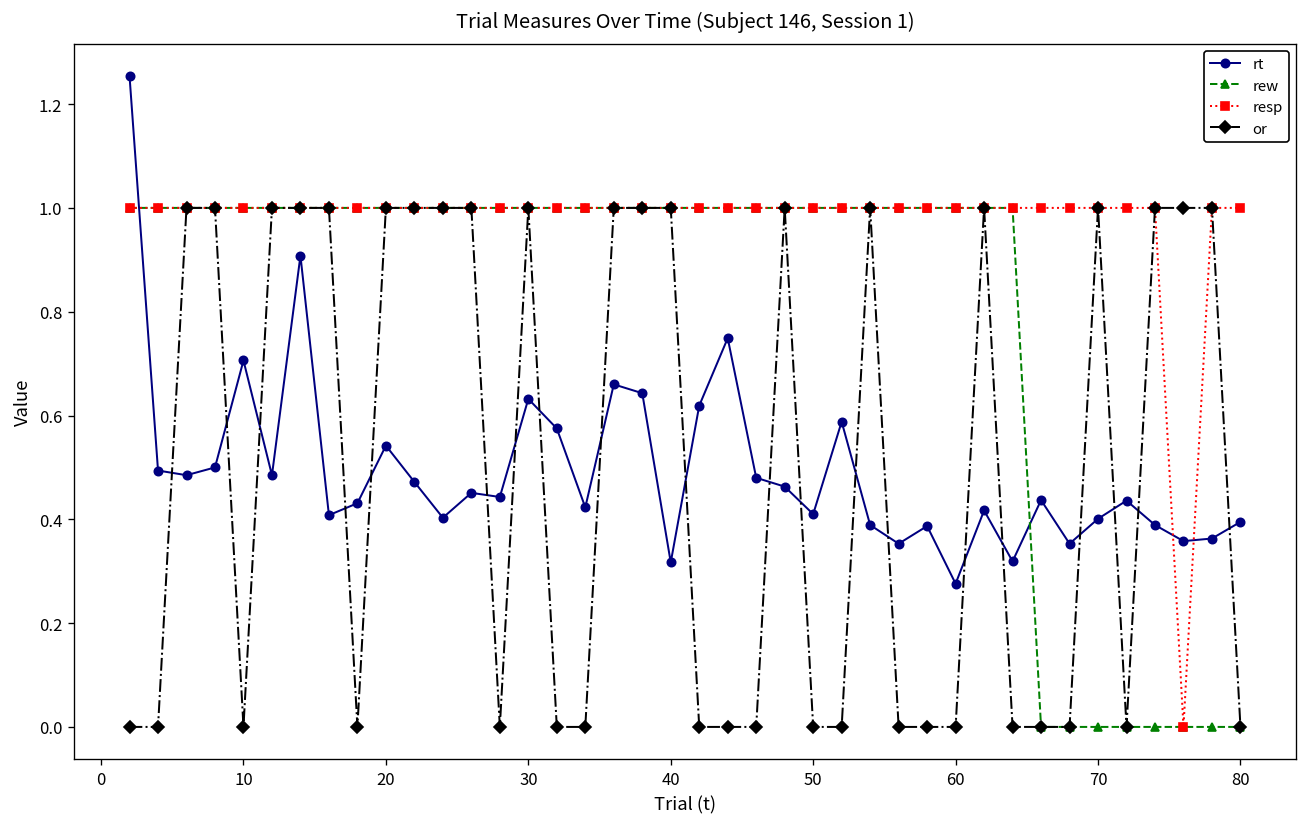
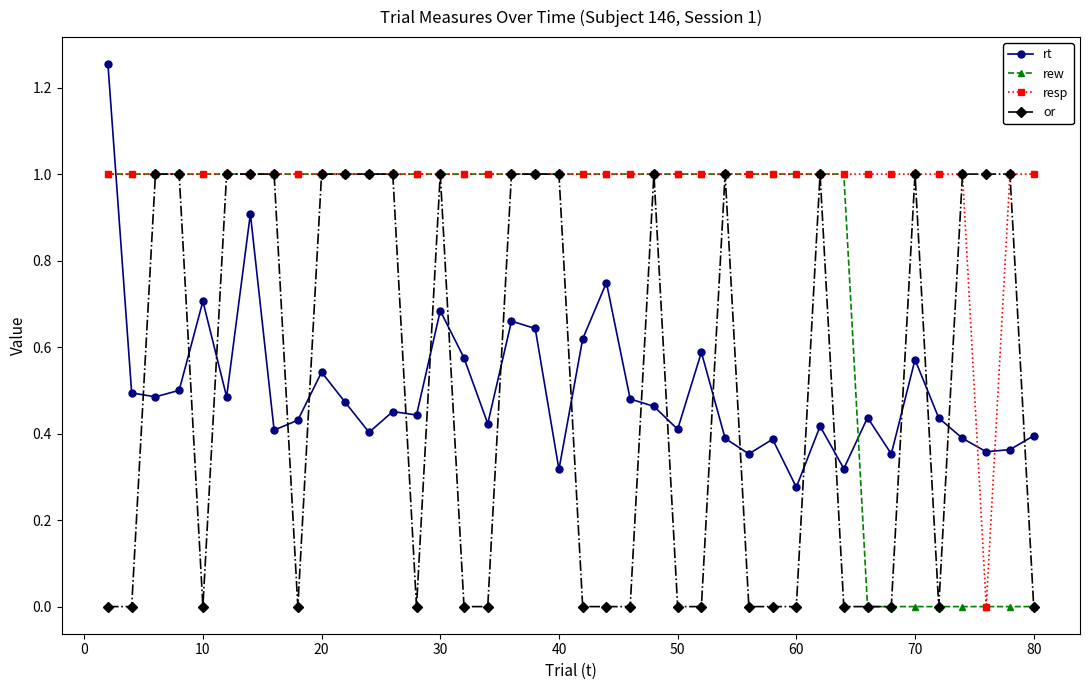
  {
    "rt": {
      "10": 0.71,
      "20": 0.54,
-     "30": 0.63,
+     "30": 0.68,
      "40": 0.32,
      "50": 0.41,
      "60": 0.28,
-     "70": 0.40,
+     "70": 0.57,
      "80": 0.40
    },
    "rew": {
      "70": 0.00
    },
    "resp": {
      "80": 1.00
    },
    "or": {
      "10": 0.00,
      "50": 0.00,
      "60": 0.00
    }
  }
